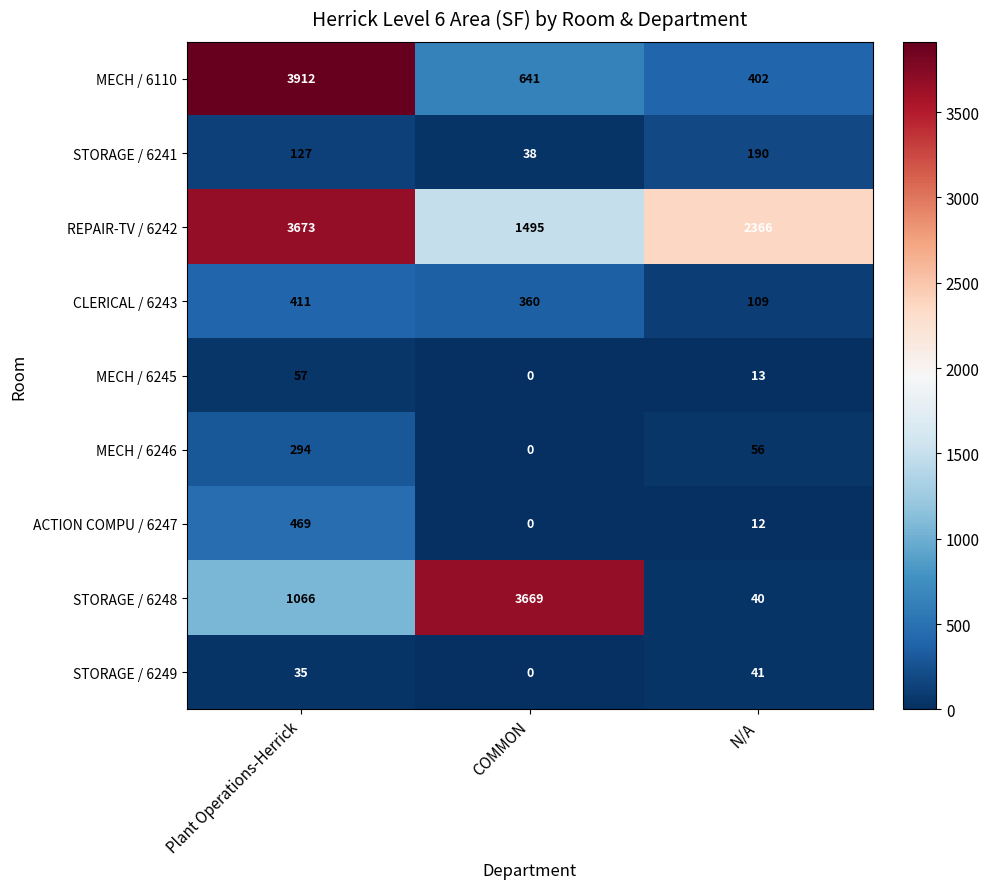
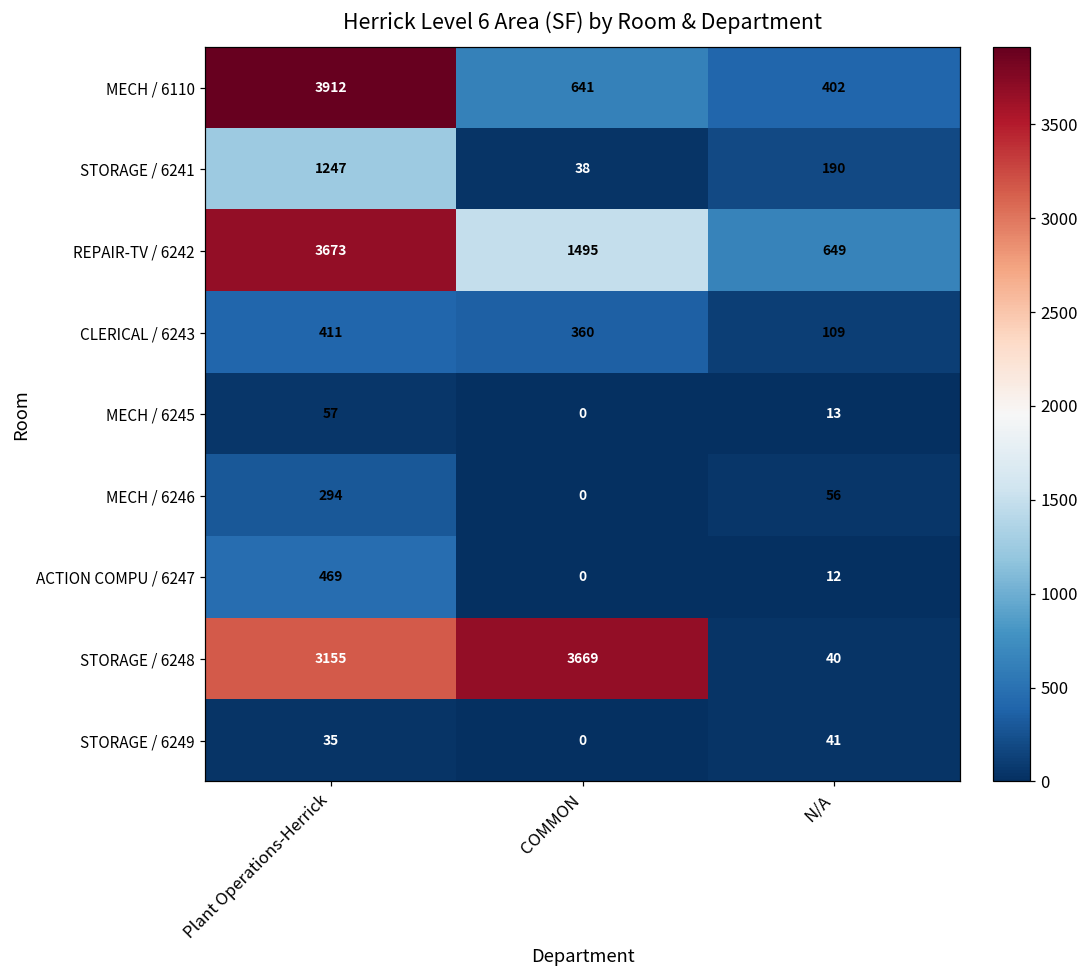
  {
    "MECH / 6110": {
      "Plant Operations-Herrick": 3912,
      "COMMON": 641,
      "N/A": 402
    },
    "STORAGE / 6241": {
-     "Plant Operations-Herrick": 127,
+     "Plant Operations-Herrick": 1247,
      "COMMON": 38,
      "N/A": 190
    },
    "REPAIR-TV / 6242": {
      "Plant Operations-Herrick": 3673,
      "COMMON": 1495,
-     "N/A": 2366
+     "N/A": 649
    },
    "CLERICAL / 6243": {
      "Plant Operations-Herrick": 411,
      "COMMON": 360,
      "N/A": 109
    },
    "MECH / 6245": {
      "Plant Operations-Herrick": 57,
      "COMMON": 0,
      "N/A": 13
    },
    "MECH / 6246": {
      "Plant Operations-Herrick": 294,
      "COMMON": 0,
      "N/A": 56
    },
    "ACTION COMPU / 6247": {
      "Plant Operations-Herrick": 469,
      "COMMON": 0,
      "N/A": 12
    },
    "STORAGE / 6248": {
-     "Plant Operations-Herrick": 1066,
+     "Plant Operations-Herrick": 3155,
      "COMMON": 3669,
      "N/A": 40
    },
    "STORAGE / 6249": {
      "Plant Operations-Herrick": 35,
      "COMMON": 0,
      "N/A": 41
    }
  }
